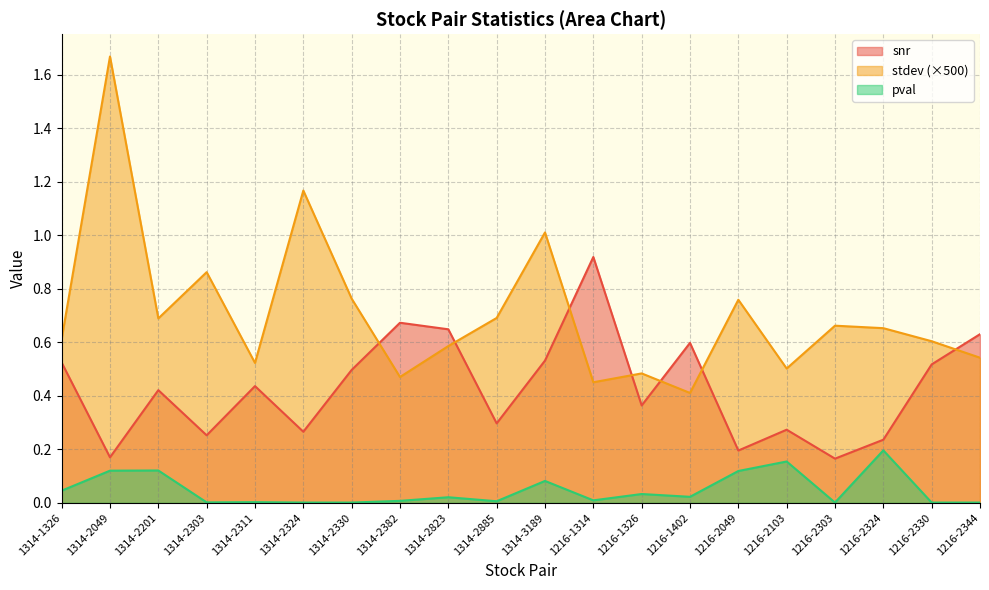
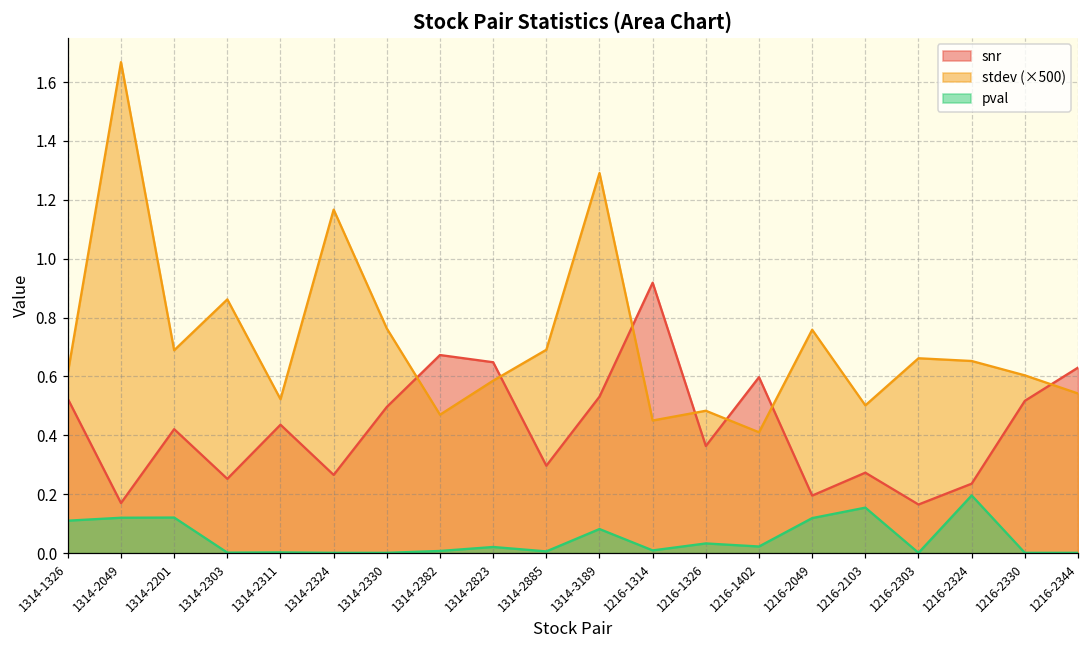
  {
    "snr": {
      "1314-1326": 0.52,
      "1314-2049": 0.17,
      "1314-2201": 0.42,
      "1314-2303": 0.25,
      "1314-2311": 0.44,
      "1314-2324": 0.27,
      "1314-2330": 0.50,
      "1314-2382": 0.67,
      "1314-2823": 0.65,
      "1314-2885": 0.30,
      "1314-3189": 0.53,
      "1216-1314": 0.92,
      "1216-1326": 0.36,
      "1216-1402": 0.60,
      "1216-2049": 0.20,
      "1216-2103": 0.27,
      "1216-2303": 0.17,
      "1216-2324": 0.24,
      "1216-2330": 0.52,
      "1216-2344": 0.63
    },
    "stdev (×500)": {
      "1314-1326": 0.61,
      "1314-2049": 1.67,
      "1314-2201": 0.69,
      "1314-2303": 0.86,
      "1314-2311": 0.52,
      "1314-2324": 1.17,
      "1314-2330": 0.76,
      "1314-2382": 0.47,
      "1314-2823": 0.59,
      "1314-2885": 0.69,
-     "1314-3189": 1.01,
+     "1314-3189": 1.29,
      "1216-1314": 0.45,
      "1216-1326": 0.48,
      "1216-1402": 0.41,
      "1216-2049": 0.76,
      "1216-2103": 0.50,
      "1216-2303": 0.66,
      "1216-2324": 0.65,
      "1216-2330": 0.60,
      "1216-2344": 0.54
    },
    "pval": {
-     "1314-1326": 0.05,
+     "1314-1326": 0.11,
      "1314-2049": 0.12,
      "1314-2201": 0.12,
      "1314-2303": 0.00,
      "1314-2311": 0.00,
      "1314-2324": 0.00,
      "1314-2330": 0.00,
      "1314-2382": 0.01,
      "1314-2823": 0.02,
      "1314-2885": 0.01,
      "1314-3189": 0.08,
      "1216-1314": 0.01,
      "1216-1326": 0.03,
      "1216-1402": 0.02,
      "1216-2049": 0.12,
      "1216-2103": 0.15,
      "1216-2303": 0.00,
      "1216-2324": 0.20,
      "1216-2330": 0.00,
      "1216-2344": 0.00
    }
  }
